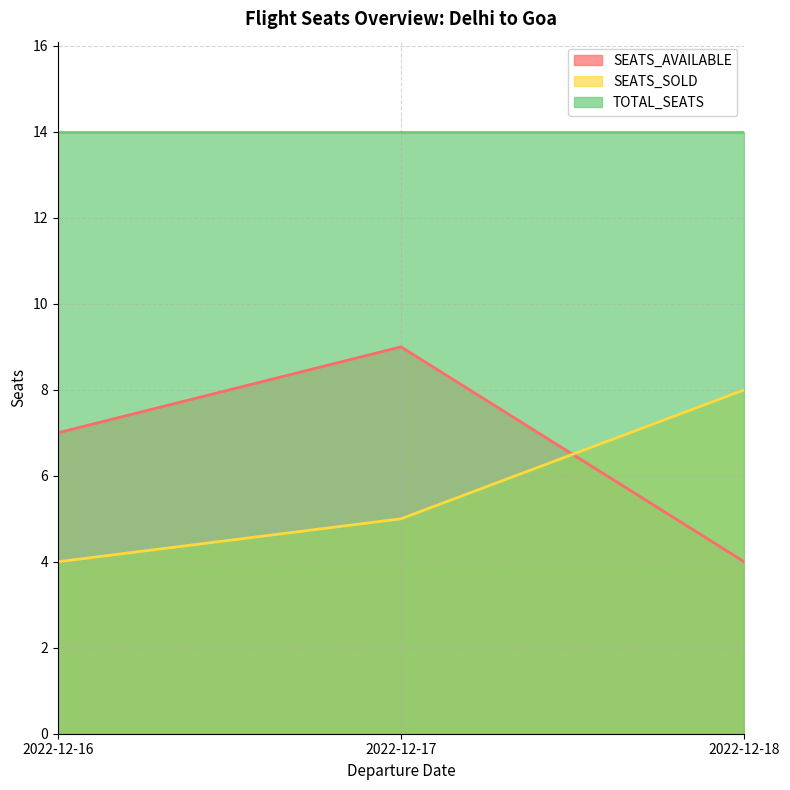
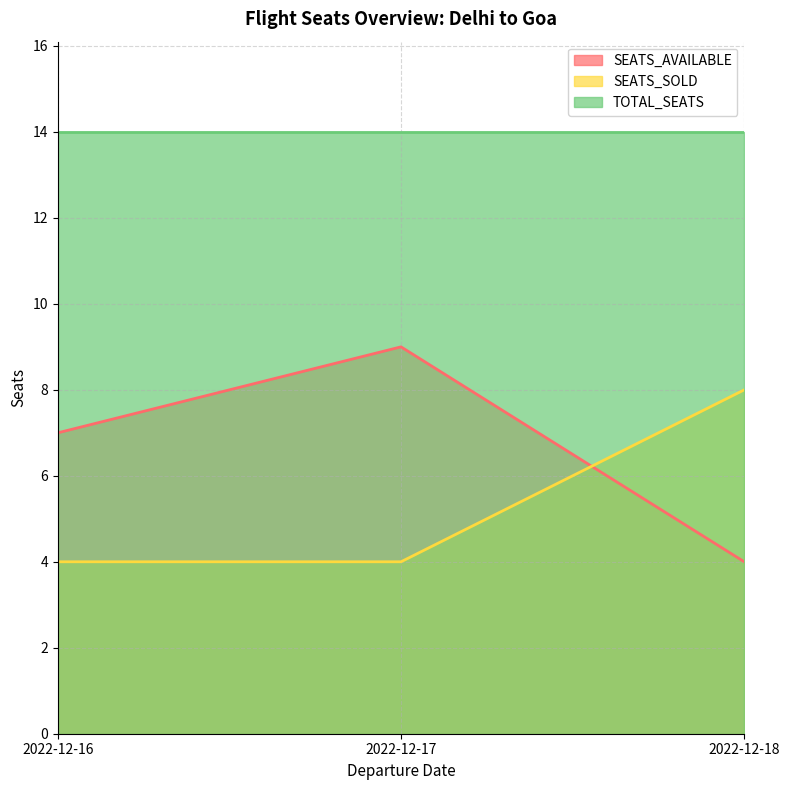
  {
    "SEATS_AVAILABLE": {
      "2022-12-16": 7,
      "2022-12-17": 9,
      "2022-12-18": 4
    },
    "SEATS_SOLD": {
      "2022-12-16": 4,
-     "2022-12-17": 5,
+     "2022-12-17": 4,
      "2022-12-18": 8
    },
    "TOTAL_SEATS": {
      "2022-12-16": 14,
      "2022-12-17": 14,
      "2022-12-18": 14
    }
  }
